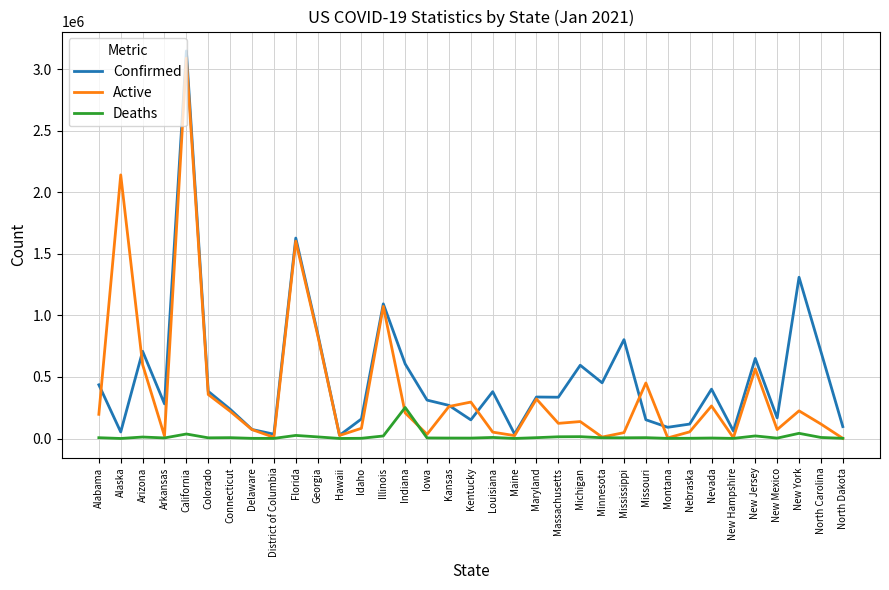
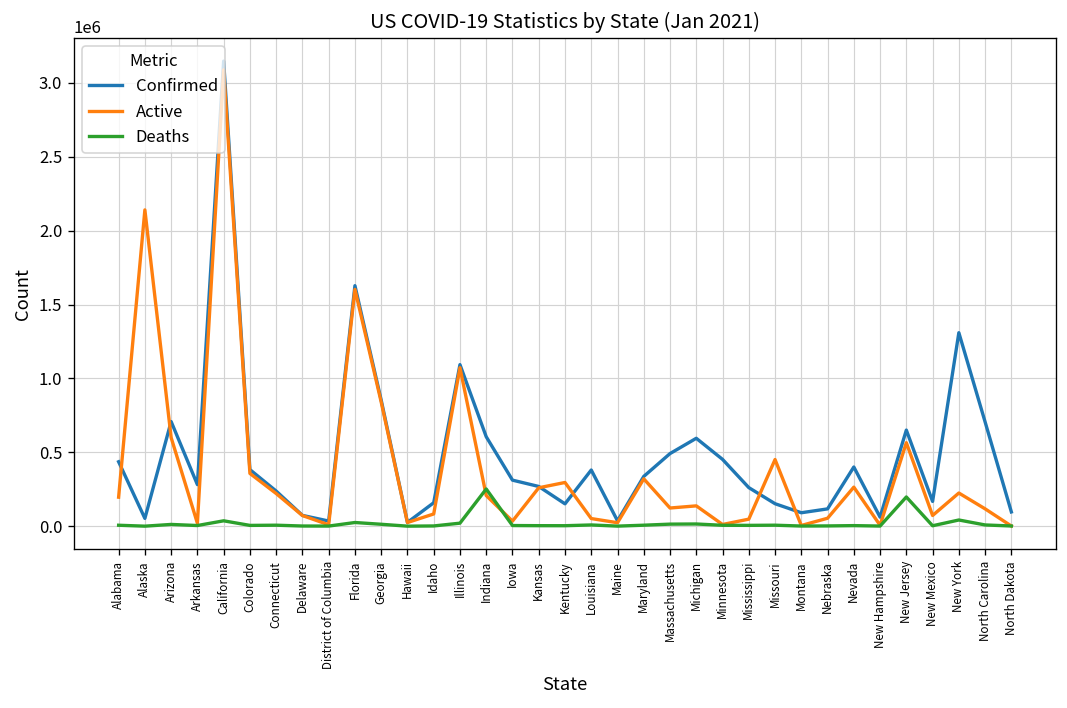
  {
    "Confirmed": {
      "Alabama": 440000,
      "Alaska": 50000,
      "Arizona": 710000,
      "Arkansas": 280000,
      "Colorado": 380000,
      "District of Columbia": 30000,
      "Florida": 1630000,
      "Idaho": 160000,
      "Indiana": 610000,
      "Iowa": 310000,
      "Kentucky": 150000,
      "Louisiana": 380000,
-     "Massachusetts": 340000,
+     "Massachusetts": 490000,
      "Michigan": 590000,
      "Minnesota": 450000,
-     "Mississippi": 800000,
+     "Mississippi": 260000,
      "Missouri": 150000,
      "Montana": 90000,
      "Nebraska": 120000,
      "Nevada": 400000,
      "New Hampshire": 60000,
      "New Jersey": 650000,
      "New Mexico": 170000,
      "New York": 1310000,
      "North Carolina": 710000,
      "North Dakota": 100000
    },
    "Active": {
      "Alabama": 200000,
      "Alaska": 2140000,
      "Arizona": 600000,
      "Colorado": 360000,
      "Florida": 1600000,
      "Idaho": 80000,
      "Indiana": 210000,
      "Iowa": 30000,
      "Kentucky": 300000,
      "Louisiana": 50000,
      "Massachusetts": 120000,
      "Michigan": 140000,
      "Mississippi": 50000,
      "Missouri": 450000,
      "Nebraska": 50000,
      "Nevada": 260000,
      "New Jersey": 570000,
      "New Mexico": 70000,
      "New York": 220000,
      "North Carolina": 120000
    },
    "Deaths": {
      "Alabama": 10000,
      "Alaska": 0,
      "Arizona": 10000,
      "California": 40000,
      "Colorado": 10000,
      "Connecticut": 10000,
      "Delaware": 0,
      "Florida": 30000,
      "Georgia": 10000,
      "Hawaii": 0,
      "Idaho": 0,
      "Illinois": 20000,
      "Indiana": 250000,
      "Iowa": 0,
      "Kansas": 0,
      "Kentucky": 0,
      "Louisiana": 10000,
      "Maine": 0,
      "Maryland": 10000,
      "Massachusetts": 10000,
      "Michigan": 10000,
      "Mississippi": 10000,
      "Missouri": 10000,
      "Nebraska": 0,
      "Nevada": 0,
-     "New Jersey": 20000,
+     "New Jersey": 200000,
      "New Mexico": 0,
      "New York": 40000,
      "North Carolina": 10000
    }
  }
